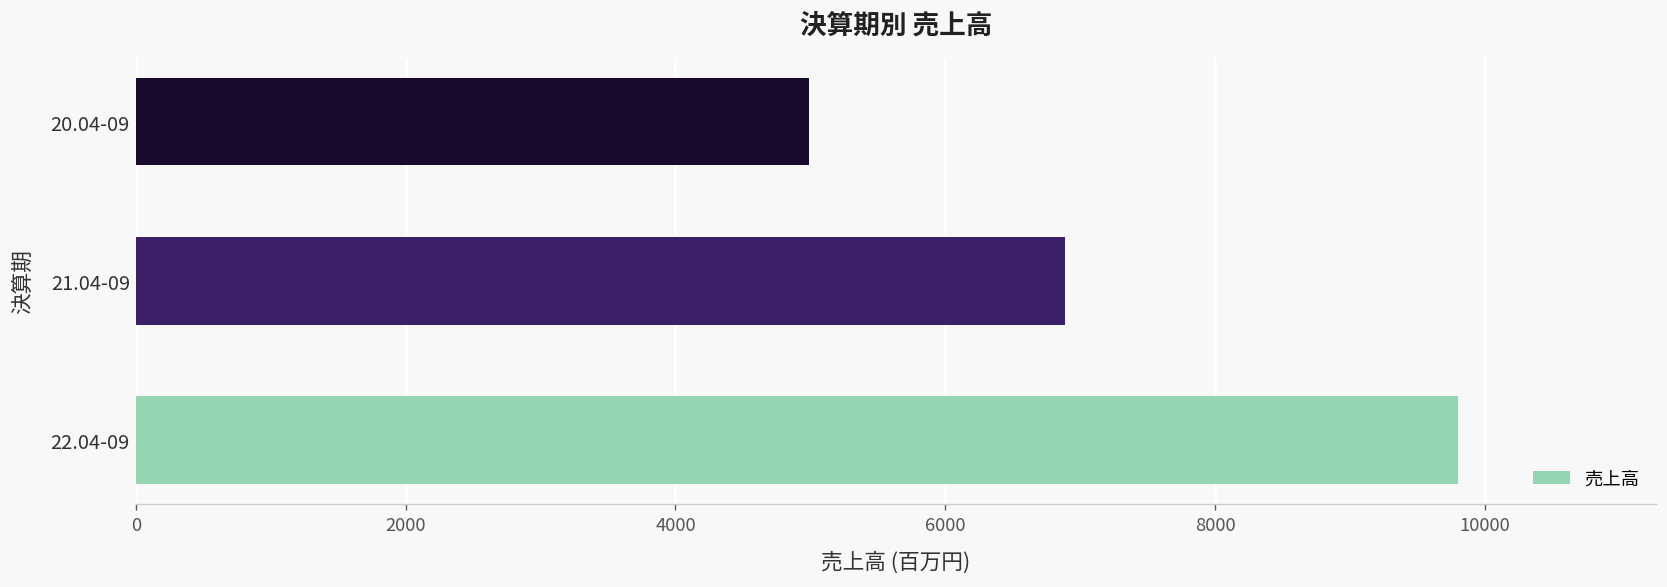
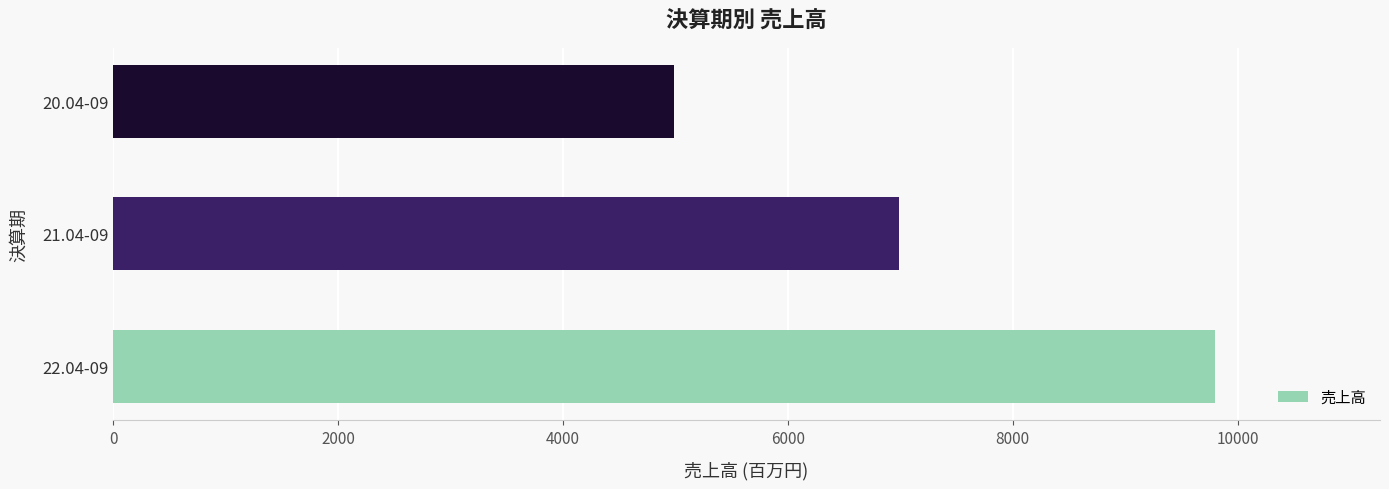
  {
    "20.04-09": 4990,
-   "21.04-09": 6890,
+   "21.04-09": 6990,
    "22.04-09": 9800
  }
